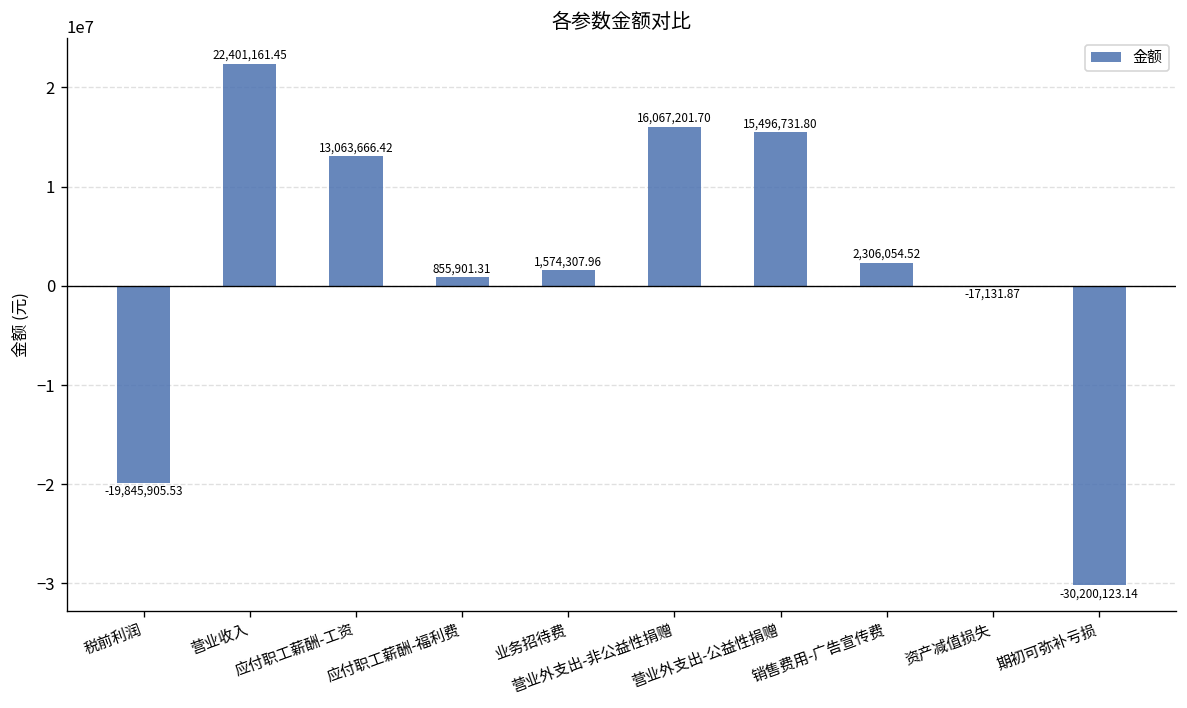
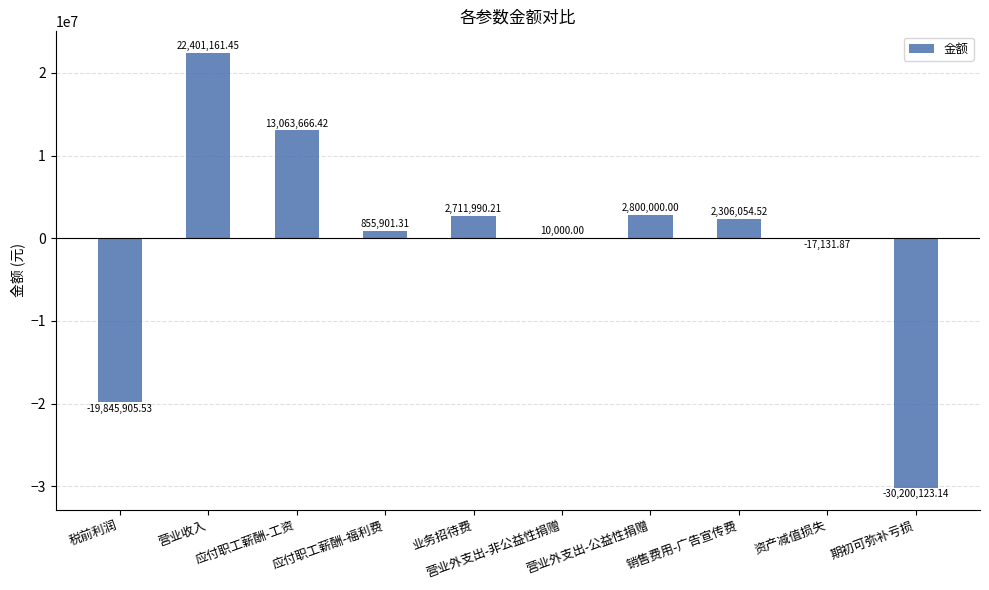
  {
    "税前利润": "-19,845,905.53",
    "营业收入": "22,401,161.45",
    "应付职工薪酬-工资": "13,063,666.42",
    "应付职工薪酬-福利费": "855,901.31",
-   "业务招待费": "1,574,307.96",
-   "营业外支出-非公益性捐赠": "16,067,201.70",
-   "营业外支出-公益性捐赠": "15,496,731.80",
+   "业务招待费": "2,711,990.21",
+   "营业外支出-非公益性捐赠": "10,000.00",
+   "营业外支出-公益性捐赠": "2,800,000.00",
    "销售费用-广告宣传费": "2,306,054.52",
    "资产减值损失": "-17,131.87",
    "期初可弥补亏损": "-30,200,123.14"
  }
